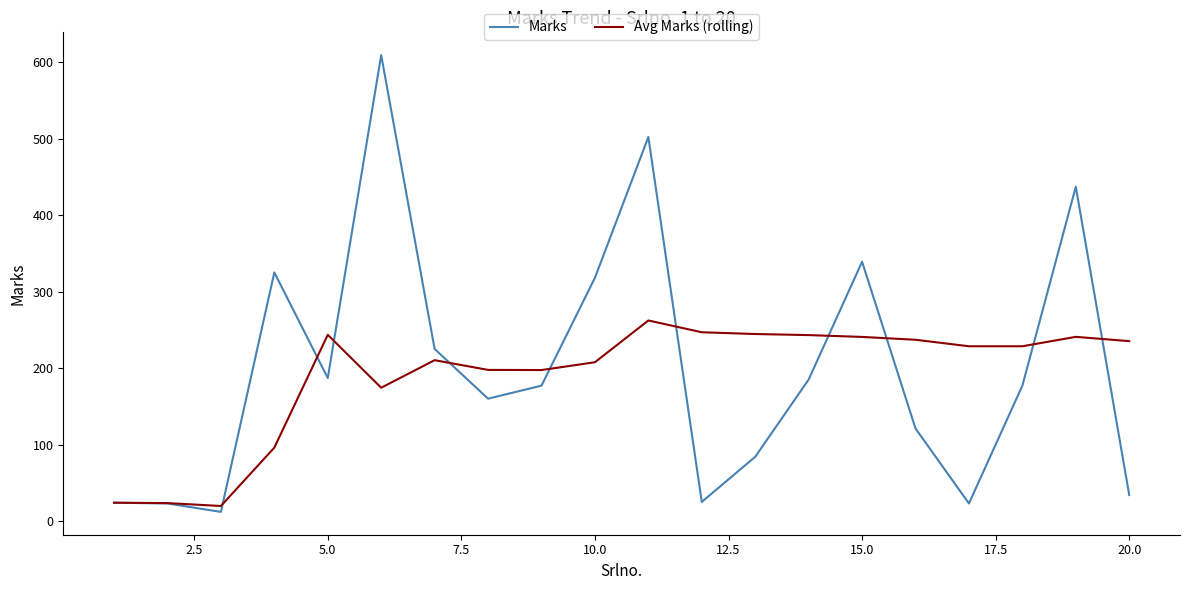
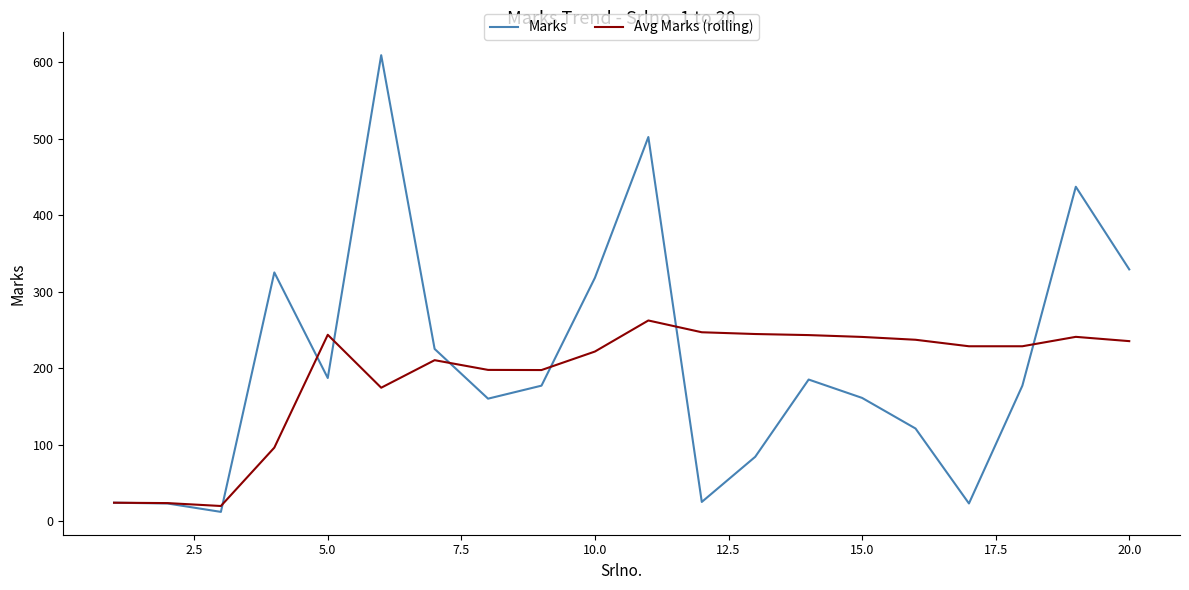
  {
    "Marks": {
      "5.0": 190,
      "10.0": 320,
-     "15.0": 340,
-     "20.0": 30
+     "15.0": 160,
+     "20.0": 330
    },
    "Avg Marks (rolling)": {
      "5.0": 240,
-     "10.0": 210,
+     "10.0": 220,
      "15.0": 240,
      "20.0": 240
    }
  }
